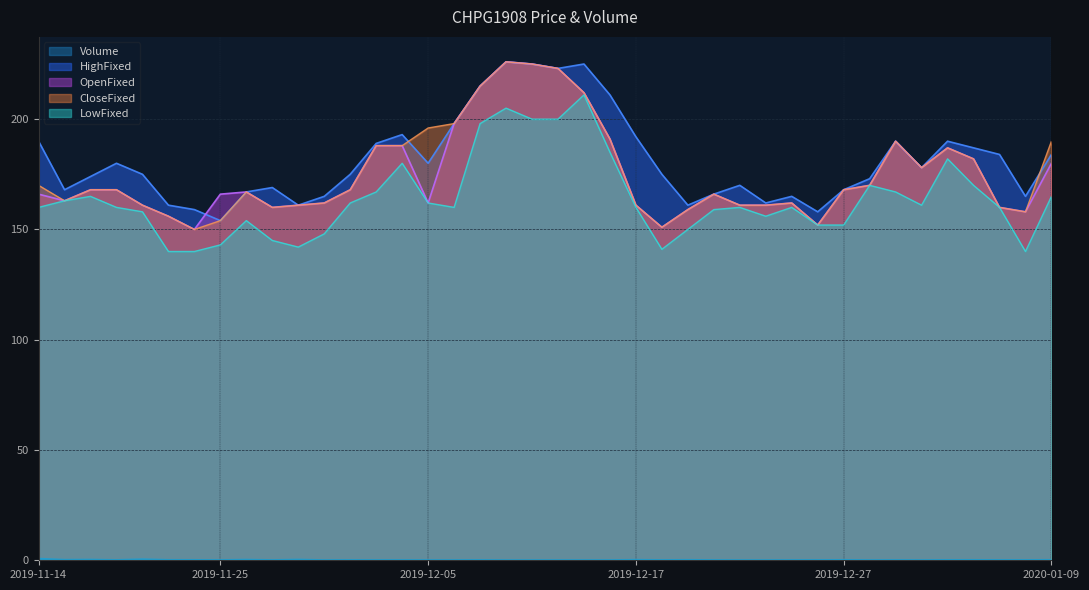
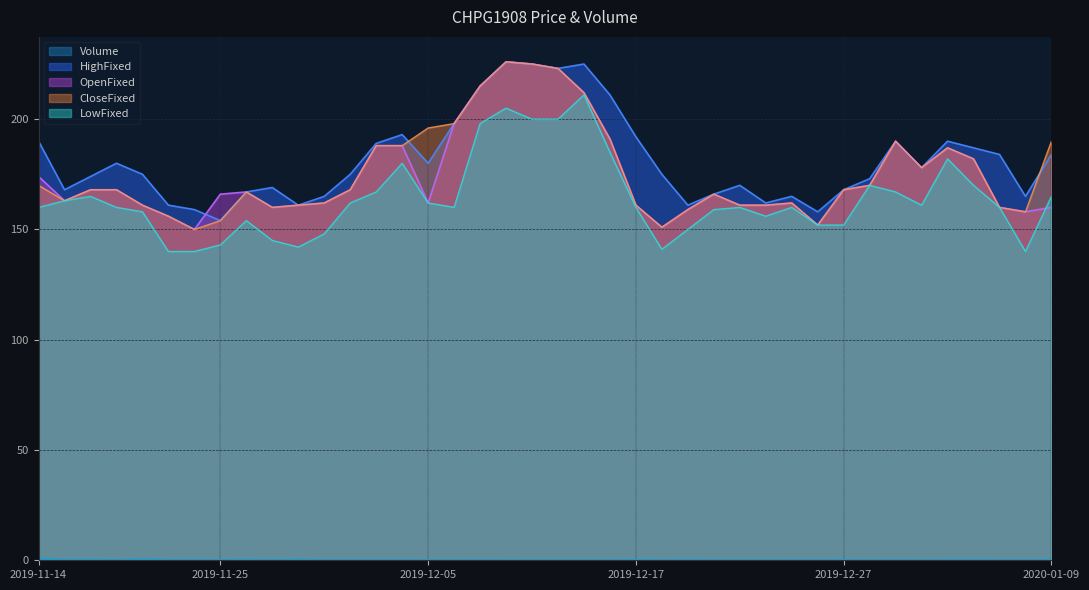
  {
    "OpenFixed": {
-     "2019-11-14": 166,
+     "2019-11-14": 174,
      "2019-11-25": 166,
-     "2020-01-09": 180
+     "2020-01-09": 160
    },
    "CloseFixed": {
      "2019-11-14": 170,
      "2019-12-05": 196,
      "2020-01-09": 190
    }
  }
